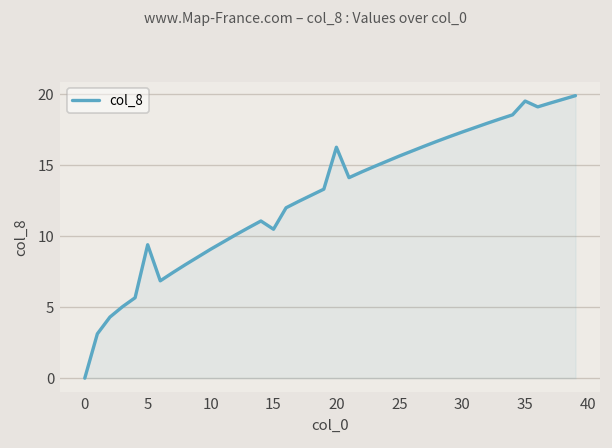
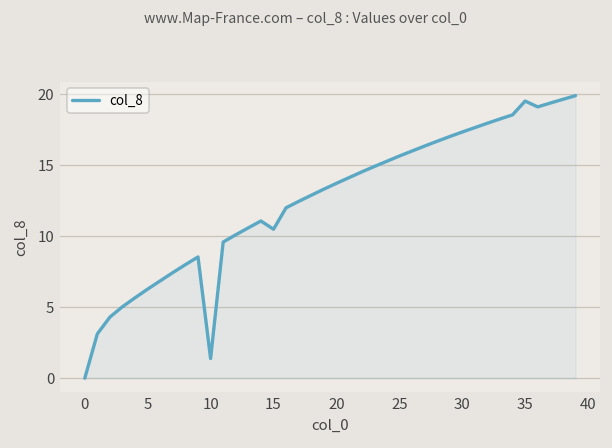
  {
    "0": 0.0,
-   "5": 9.4,
-   "10": 9.1,
+   "5": 6.3,
+   "10": 1.4,
    "15": 10.5,
-   "20": 16.3,
+   "20": 13.7,
    "25": 15.6,
    "30": 17.3,
    "35": 19.5
  }
